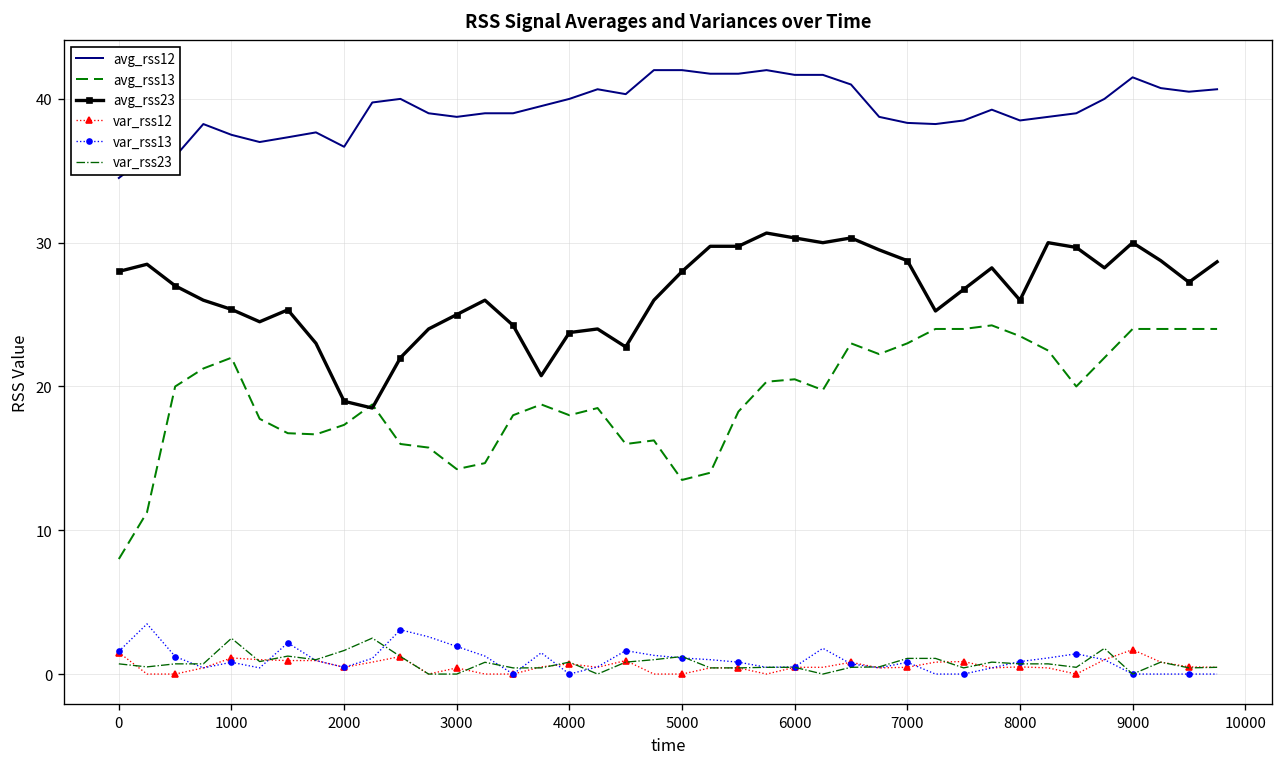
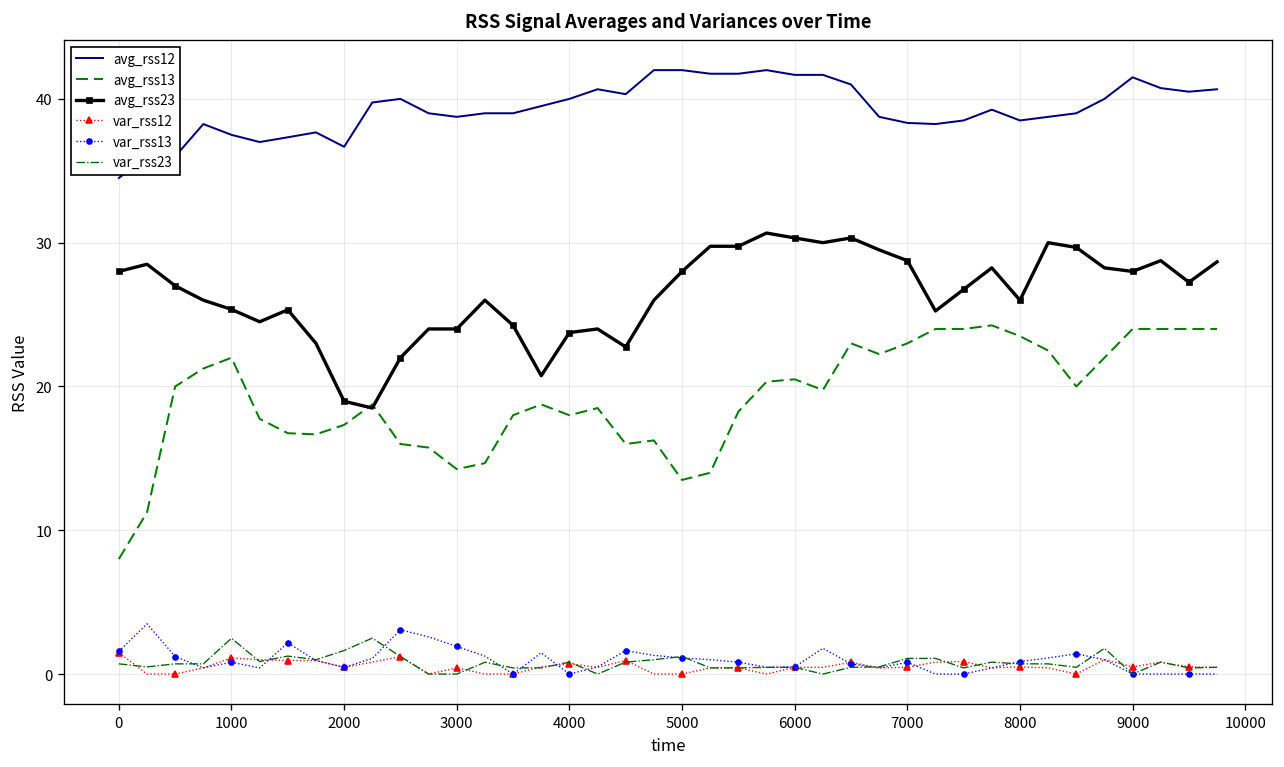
  {
    "avg_rss12": {
      "0": 34.5,
      "1000": 37.5,
      "2000": 36.7,
      "3000": 38.8,
      "4000": 40.0,
      "5000": 42.0,
      "6000": 41.7,
      "7000": 38.3,
      "8000": 38.5,
      "9000": 41.5
    },
    "avg_rss23": {
      "0": 28,
      "1000": 25.4,
      "2000": 19,
-     "3000": 25,
+     "3000": 24,
      "4000": 23.8,
      "5000": 28,
      "6000": 30.3,
      "7000": 28.8,
      "8000": 26,
-     "9000": 30
+     "9000": 28
    },
    "var_rss12": {
      "1000": 1.1,
      "3000": 0.4,
      "5000": 0.0,
      "7000": 0.5,
-     "9000": 1.7
+     "9000": 0.5
    },
    "var_rss13": {
      "1000": 0.8,
      "3000": 1.9,
      "4000": 0.0,
      "7000": 0.8
    }
  }
